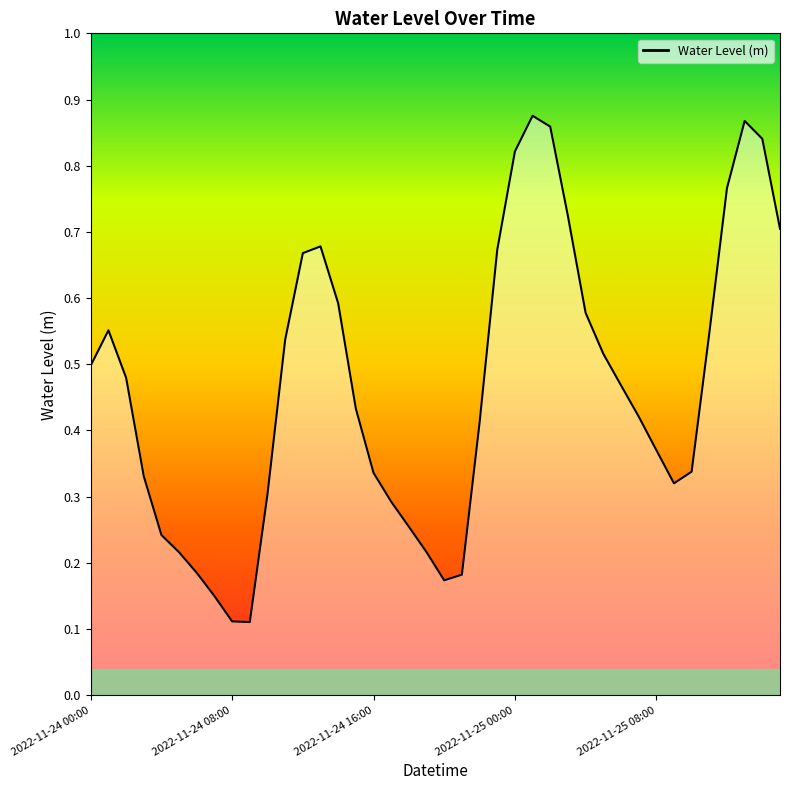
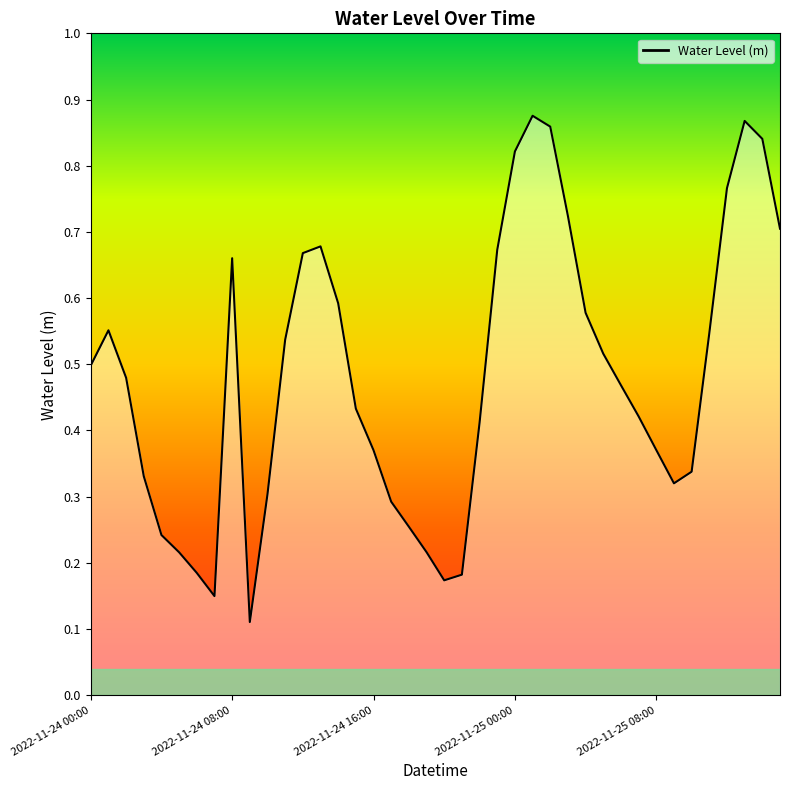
  {
    "2022-11-24 00:00": 0.50,
-   "2022-11-24 08:00": 0.11,
-   "2022-11-24 16:00": 0.34,
+   "2022-11-24 08:00": 0.66,
+   "2022-11-24 16:00": 0.37,
    "2022-11-25 00:00": 0.82,
    "2022-11-25 08:00": 0.37
  }
